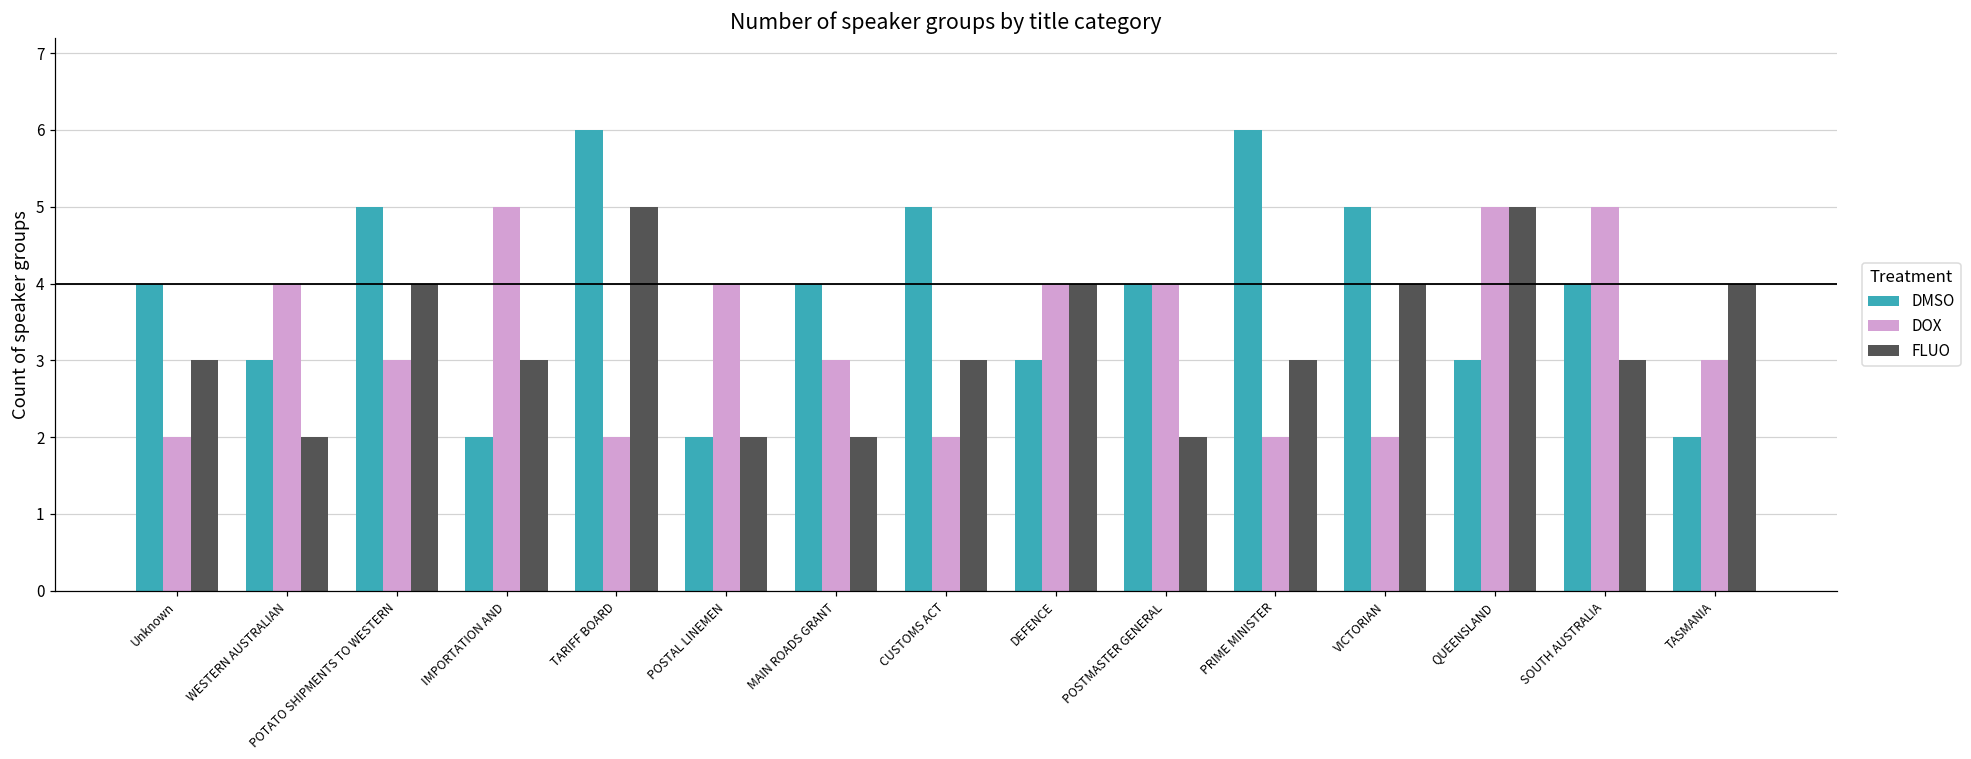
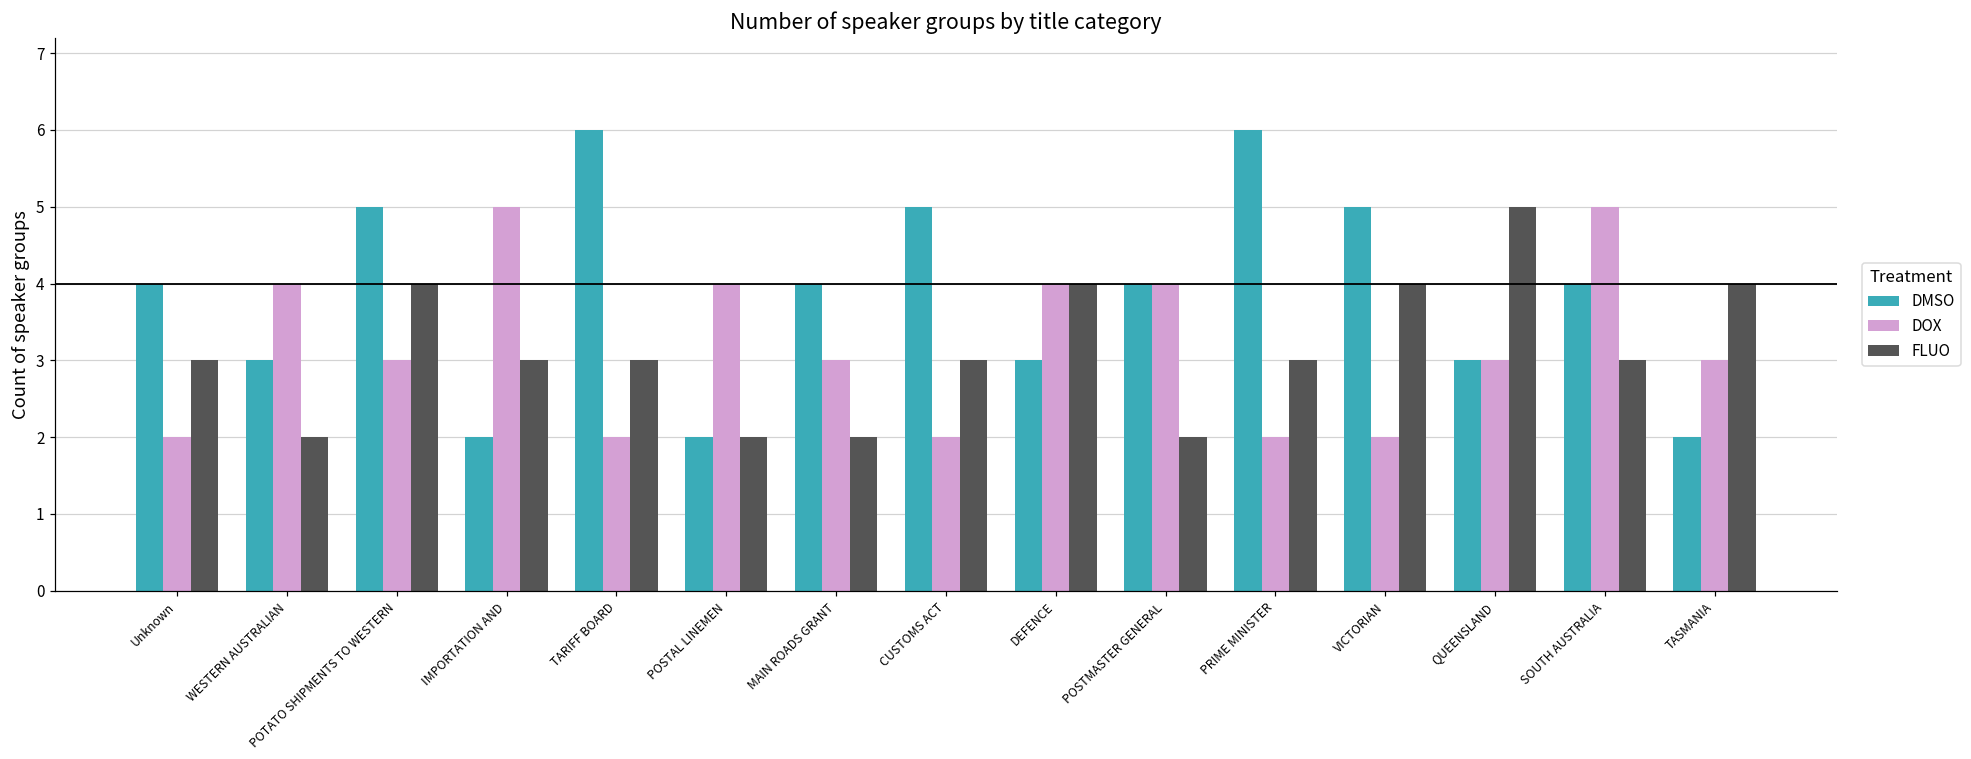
  {
    "DMSO": {
      "Unknown": 4,
      "WESTERN AUSTRALIAN": 3,
      "POTATO SHIPMENTS TO WESTERN": 5,
      "IMPORTATION AND": 2,
      "TARIFF BOARD": 6,
      "POSTAL LINEMEN": 2,
      "MAIN ROADS GRANT": 4,
      "CUSTOMS ACT": 5,
      "DEFENCE": 3,
      "POSTMASTER GENERAL": 4,
      "PRIME MINISTER": 6,
      "VICTORIAN": 5,
      "QUEENSLAND": 3,
      "SOUTH AUSTRALIA": 4,
      "TASMANIA": 2
    },
    "DOX": {
      "Unknown": 2,
      "WESTERN AUSTRALIAN": 4,
      "POTATO SHIPMENTS TO WESTERN": 3,
      "IMPORTATION AND": 5,
      "TARIFF BOARD": 2,
      "POSTAL LINEMEN": 4,
      "MAIN ROADS GRANT": 3,
      "CUSTOMS ACT": 2,
      "DEFENCE": 4,
      "POSTMASTER GENERAL": 4,
      "PRIME MINISTER": 2,
      "VICTORIAN": 2,
-     "QUEENSLAND": 5,
+     "QUEENSLAND": 3,
      "SOUTH AUSTRALIA": 5,
      "TASMANIA": 3
    },
    "FLUO": {
      "Unknown": 3,
      "WESTERN AUSTRALIAN": 2,
      "POTATO SHIPMENTS TO WESTERN": 4,
      "IMPORTATION AND": 3,
-     "TARIFF BOARD": 5,
+     "TARIFF BOARD": 3,
      "POSTAL LINEMEN": 2,
      "MAIN ROADS GRANT": 2,
      "CUSTOMS ACT": 3,
      "DEFENCE": 4,
      "POSTMASTER GENERAL": 2,
      "PRIME MINISTER": 3,
      "VICTORIAN": 4,
      "QUEENSLAND": 5,
      "SOUTH AUSTRALIA": 3,
      "TASMANIA": 4
    }
  }
